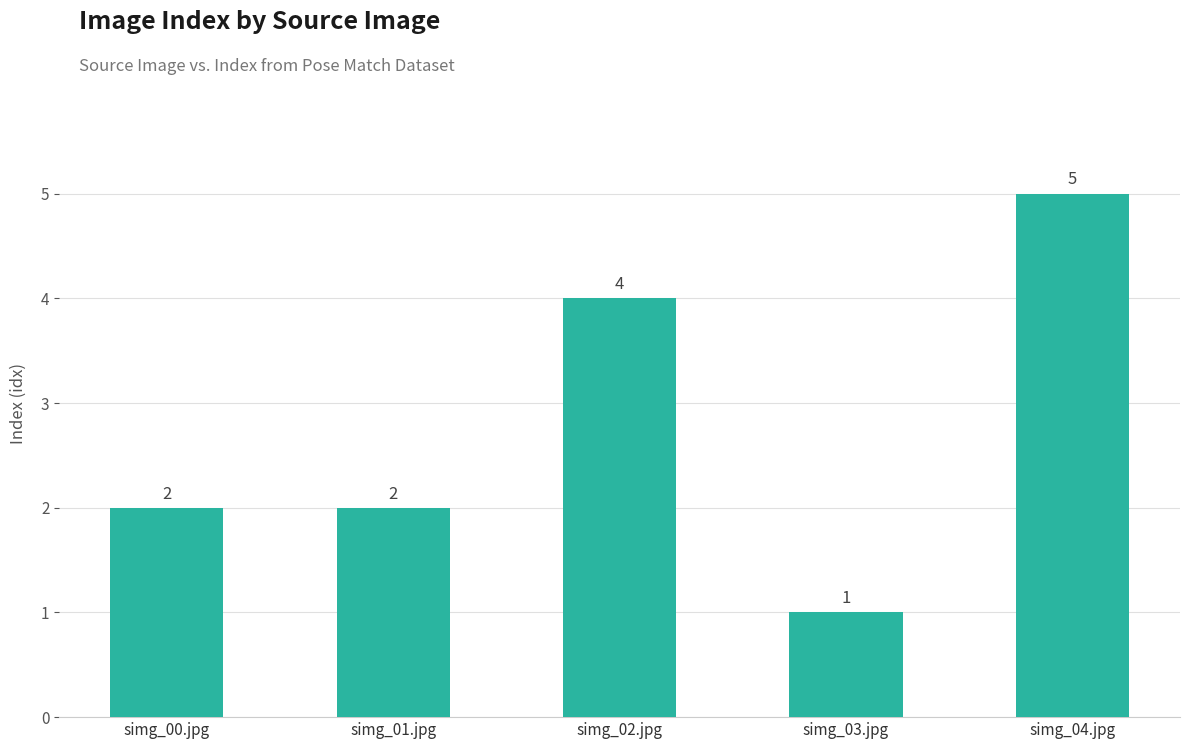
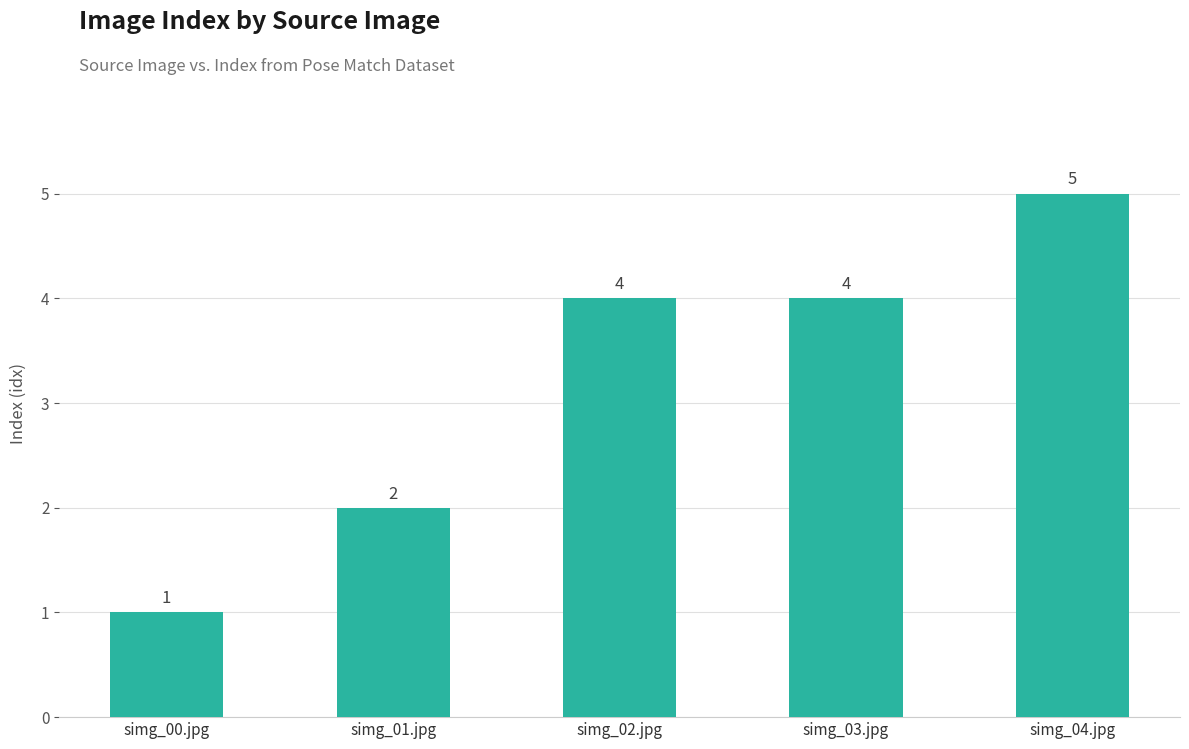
  {
-   "simg_00.jpg": 2,
+   "simg_00.jpg": 1,
    "simg_01.jpg": 2,
    "simg_02.jpg": 4,
-   "simg_03.jpg": 1,
+   "simg_03.jpg": 4,
    "simg_04.jpg": 5
  }
